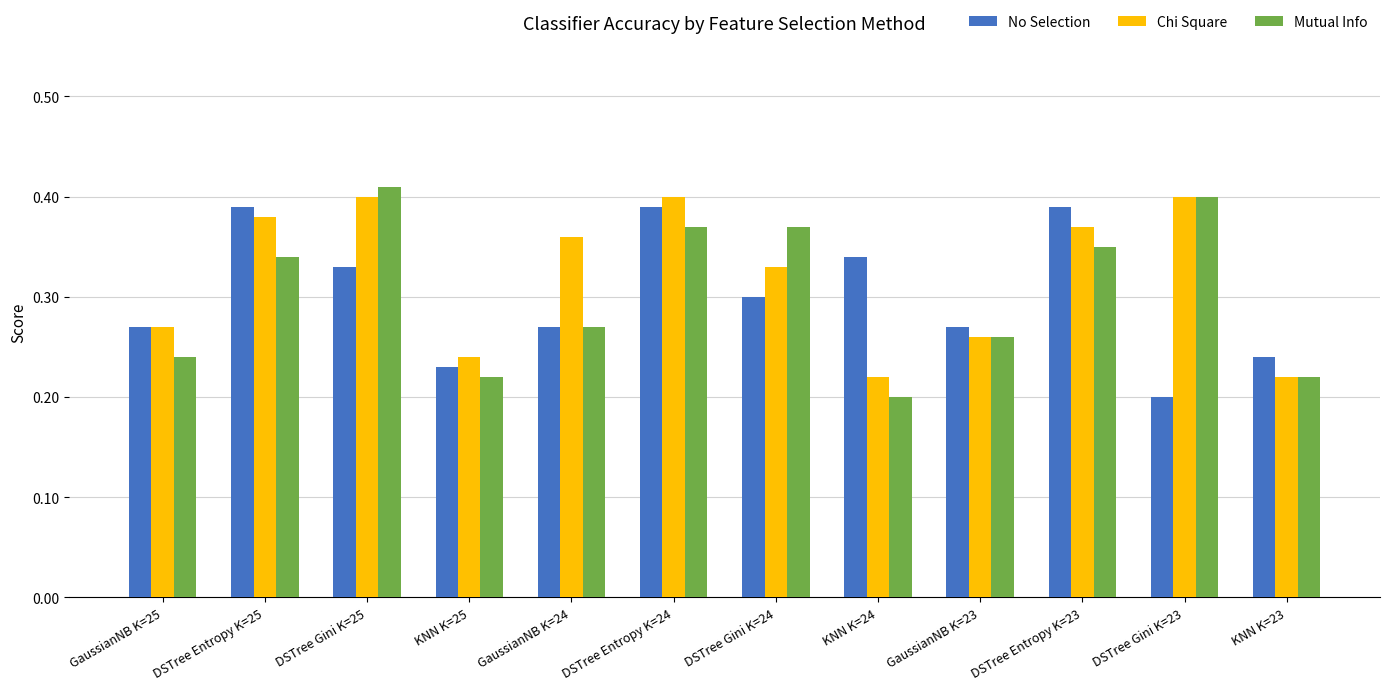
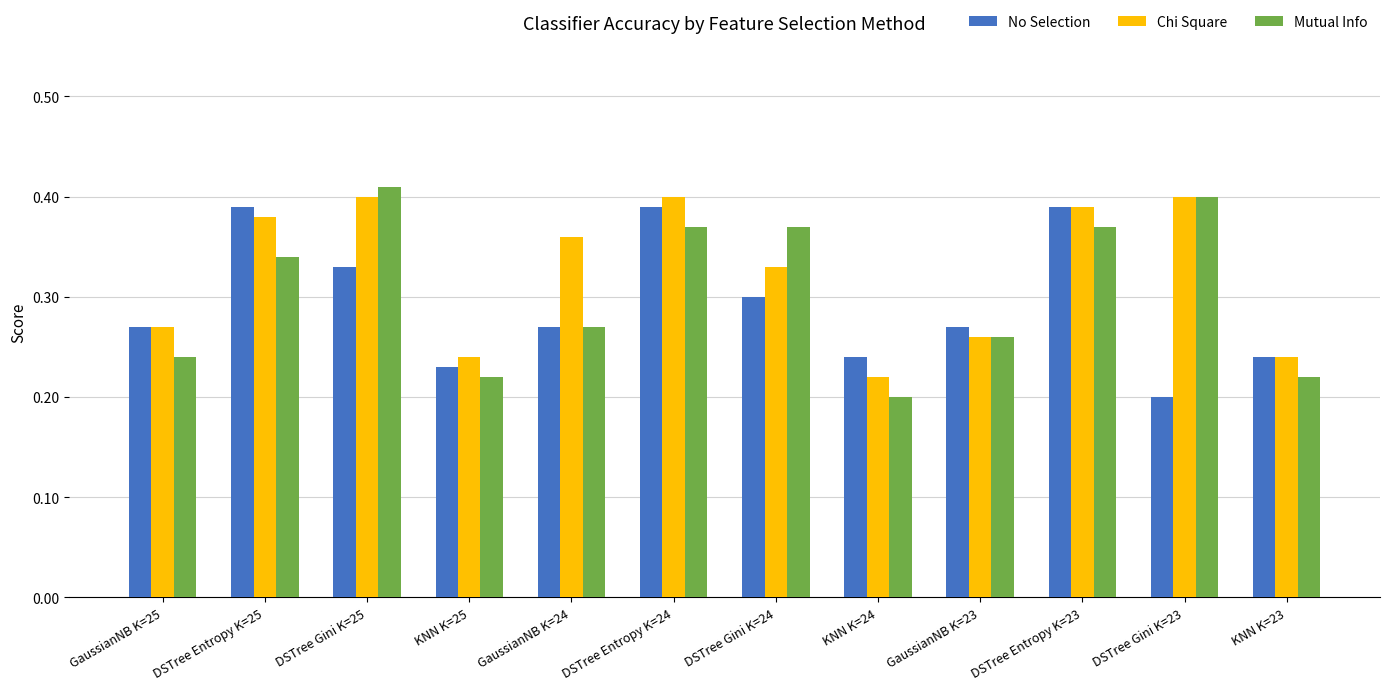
  {
    "No Selection": {
      "GaussianNB K=25": 0.27,
      "DSTree Entropy K=25": 0.39,
      "DSTree Gini K=25": 0.33,
      "KNN K=25": 0.23,
      "GaussianNB K=24": 0.27,
      "DSTree Entropy K=24": 0.39,
      "DSTree Gini K=24": 0.30,
-     "KNN K=24": 0.34,
+     "KNN K=24": 0.24,
      "GaussianNB K=23": 0.27,
      "DSTree Entropy K=23": 0.39,
      "DSTree Gini K=23": 0.20,
      "KNN K=23": 0.24
    },
    "Chi Square": {
      "GaussianNB K=25": 0.27,
      "DSTree Entropy K=25": 0.38,
      "DSTree Gini K=25": 0.40,
      "KNN K=25": 0.24,
      "GaussianNB K=24": 0.36,
      "DSTree Entropy K=24": 0.40,
      "DSTree Gini K=24": 0.33,
      "KNN K=24": 0.22,
      "GaussianNB K=23": 0.26,
-     "DSTree Entropy K=23": 0.37,
+     "DSTree Entropy K=23": 0.39,
      "DSTree Gini K=23": 0.40,
-     "KNN K=23": 0.22
+     "KNN K=23": 0.24
    },
    "Mutual Info": {
      "GaussianNB K=25": 0.24,
      "DSTree Entropy K=25": 0.34,
      "DSTree Gini K=25": 0.41,
      "KNN K=25": 0.22,
      "GaussianNB K=24": 0.27,
      "DSTree Entropy K=24": 0.37,
      "DSTree Gini K=24": 0.37,
      "KNN K=24": 0.20,
      "GaussianNB K=23": 0.26,
-     "DSTree Entropy K=23": 0.35,
+     "DSTree Entropy K=23": 0.37,
      "DSTree Gini K=23": 0.40,
      "KNN K=23": 0.22
    }
  }
